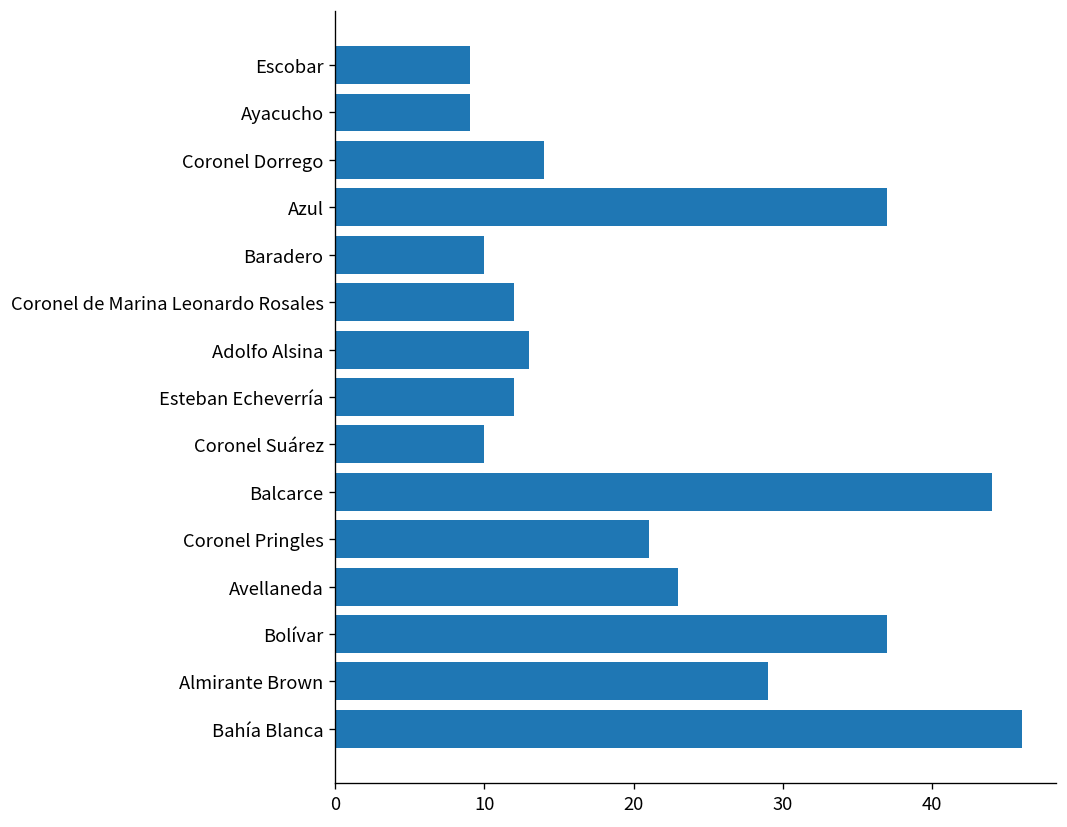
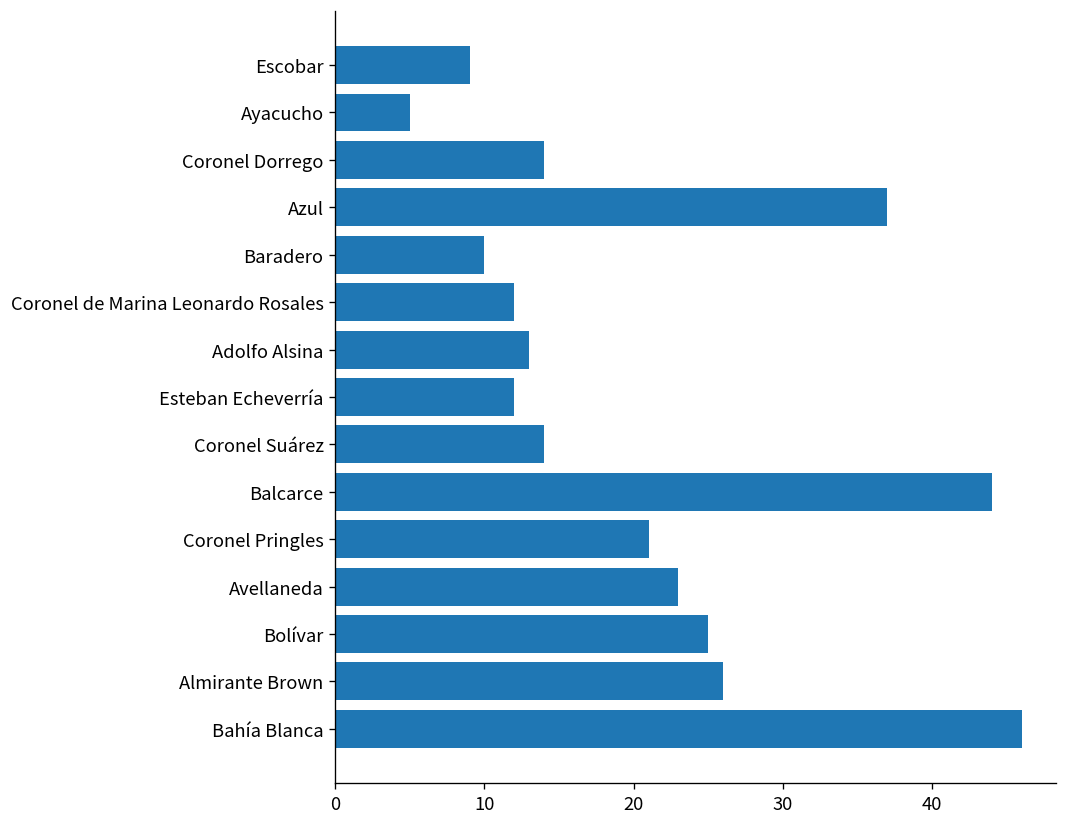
  {
    "Escobar": 9,
-   "Ayacucho": 9,
+   "Ayacucho": 5,
    "Coronel Dorrego": 14,
    "Azul": 37,
    "Baradero": 10,
    "Coronel de Marina Leonardo Rosales": 12,
    "Adolfo Alsina": 13,
    "Esteban Echeverría": 12,
-   "Coronel Suárez": 10,
+   "Coronel Suárez": 14,
    "Balcarce": 44,
    "Coronel Pringles": 21,
    "Avellaneda": 23,
-   "Bolívar": 37,
-   "Almirante Brown": 29,
+   "Bolívar": 25,
+   "Almirante Brown": 26,
    "Bahía Blanca": 46
  }
